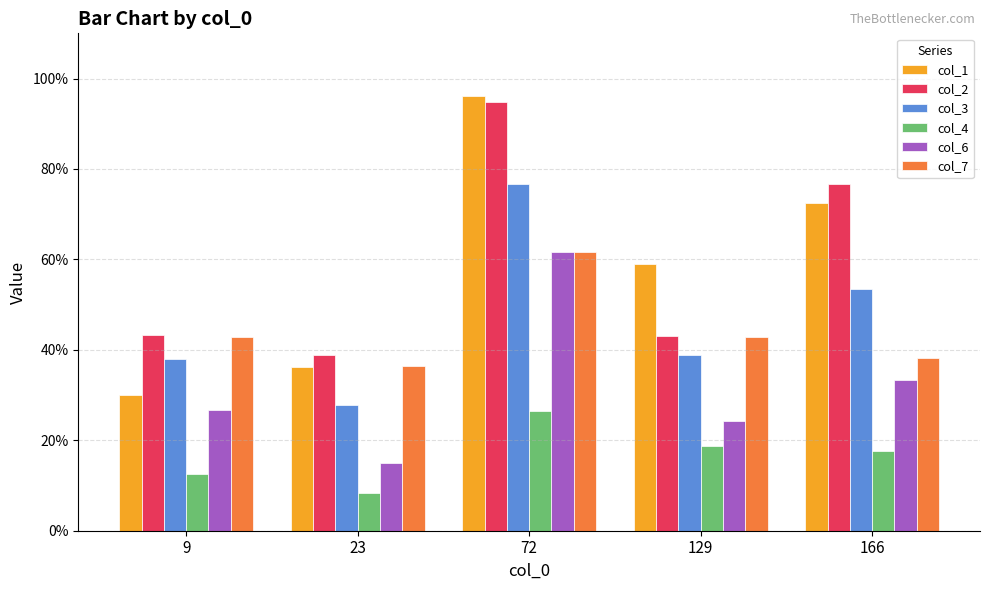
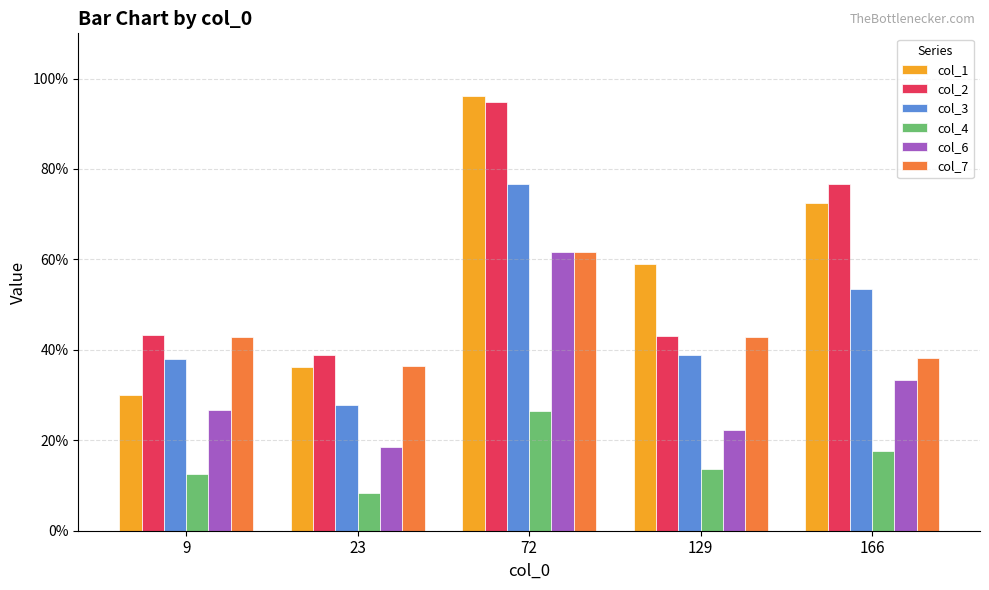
  {
    "col_2": {
      "9": "43%",
      "23": "39%",
      "72": "95%",
      "129": "43%",
      "166": "77%"
    },
    "col_3": {
      "9": "38%",
      "23": "28%",
      "72": "77%",
      "129": "39%",
      "166": "53%"
    },
    "col_4": {
      "9": "13%",
      "23": "8%",
      "72": "26%",
-     "129": "19%",
+     "129": "14%",
      "166": "18%"
    },
    "col_6": {
      "9": "27%",
-     "23": "15%",
+     "23": "19%",
      "72": "62%",
-     "129": "24%",
+     "129": "22%",
      "166": "33%"
    }
  }
